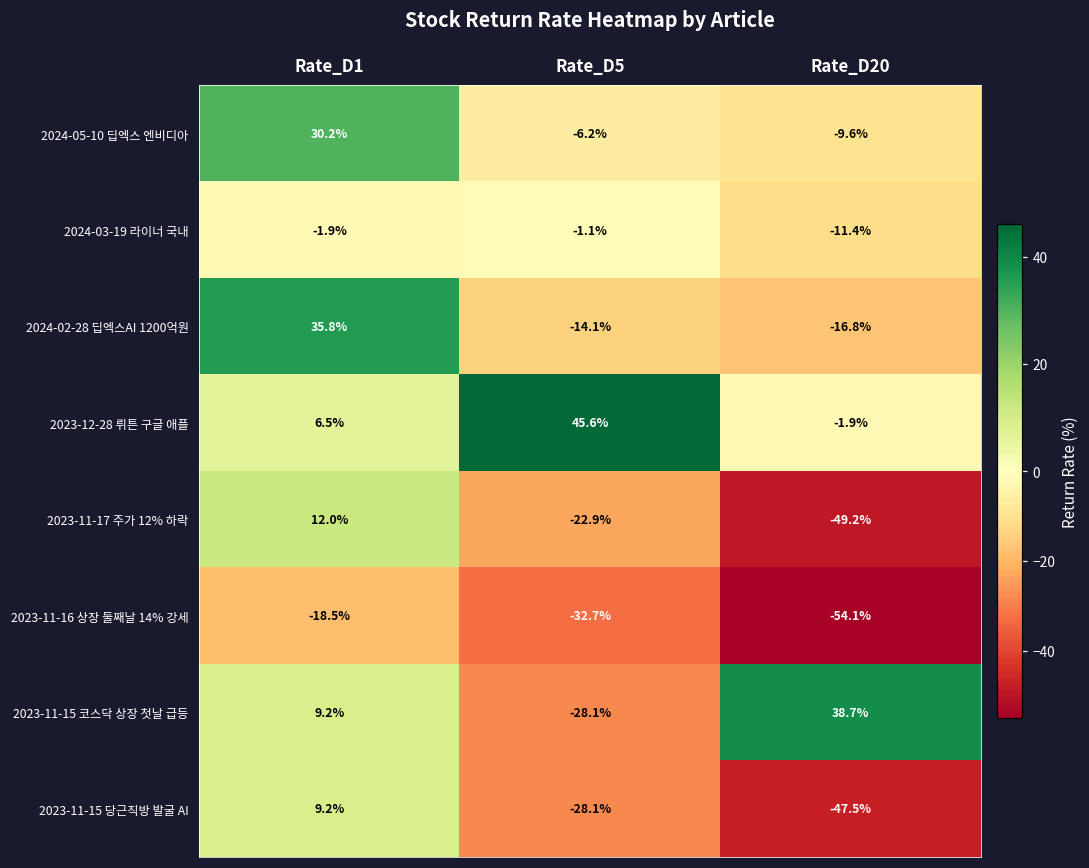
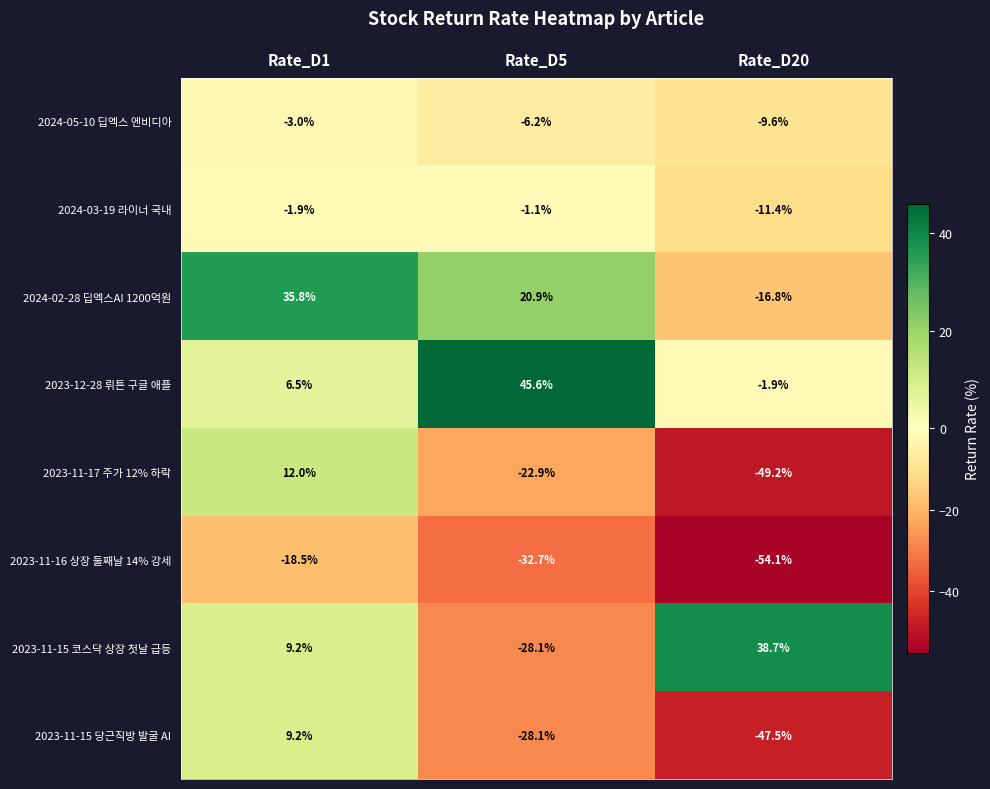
  {
    "2024-05-10 딥엑스 엔비디아": {
-     "Rate_D1": "30.2%",
+     "Rate_D1": "-3.0%",
      "Rate_D5": "-6.2%",
      "Rate_D20": "-9.6%"
    },
    "2024-03-19 라이너 국내": {
      "Rate_D1": "-1.9%",
      "Rate_D5": "-1.1%",
      "Rate_D20": "-11.4%"
    },
    "2024-02-28 딥엑스AI 1200억원": {
      "Rate_D1": "35.8%",
-     "Rate_D5": "-14.1%",
+     "Rate_D5": "20.9%",
      "Rate_D20": "-16.8%"
    },
    "2023-12-28 뤼튼 구글 애플": {
      "Rate_D1": "6.5%",
      "Rate_D5": "45.6%",
      "Rate_D20": "-1.9%"
    },
    "2023-11-17 주가 12% 하락": {
      "Rate_D1": "12.0%",
      "Rate_D5": "-22.9%",
      "Rate_D20": "-49.2%"
    },
    "2023-11-16 상장 둘째날 14% 강세": {
      "Rate_D1": "-18.5%",
      "Rate_D5": "-32.7%",
      "Rate_D20": "-54.1%"
    },
    "2023-11-15 코스닥 상장 첫날 급등": {
      "Rate_D1": "9.2%",
      "Rate_D5": "-28.1%",
      "Rate_D20": "38.7%"
    },
    "2023-11-15 당근직방 발굴 AI": {
      "Rate_D1": "9.2%",
      "Rate_D5": "-28.1%",
      "Rate_D20": "-47.5%"
    }
  }
